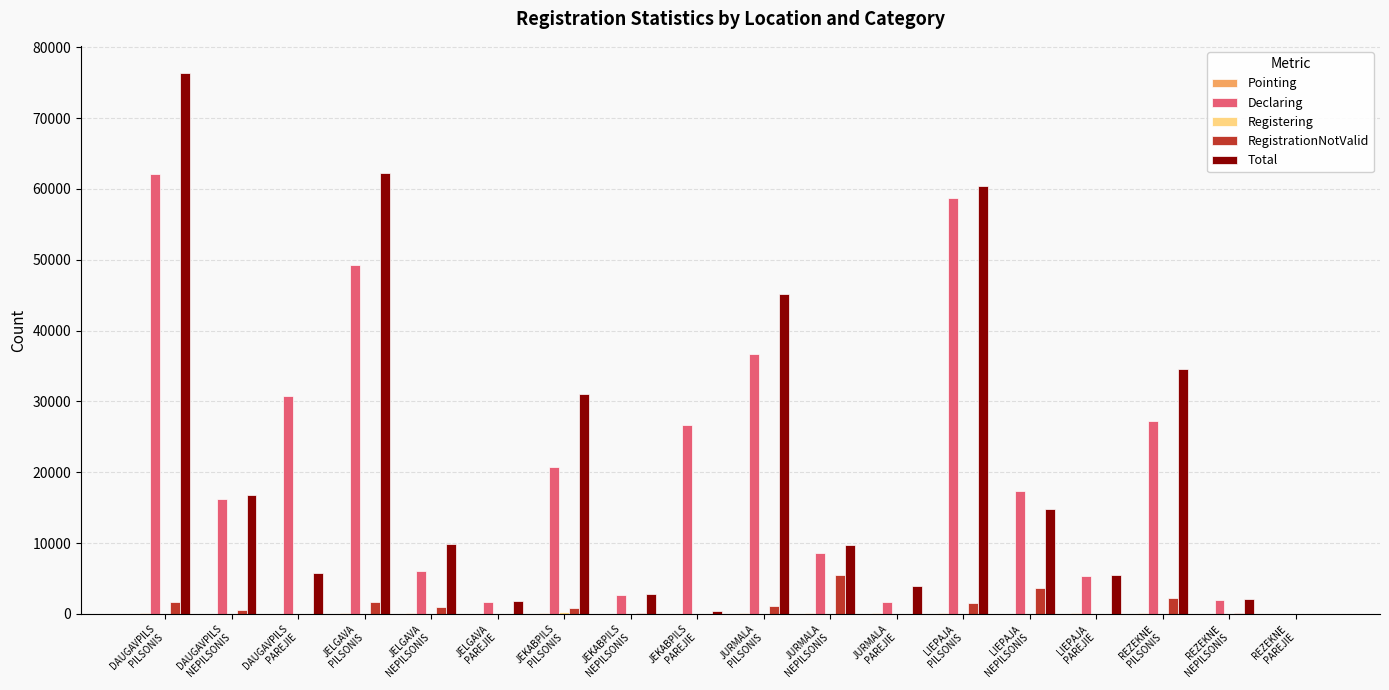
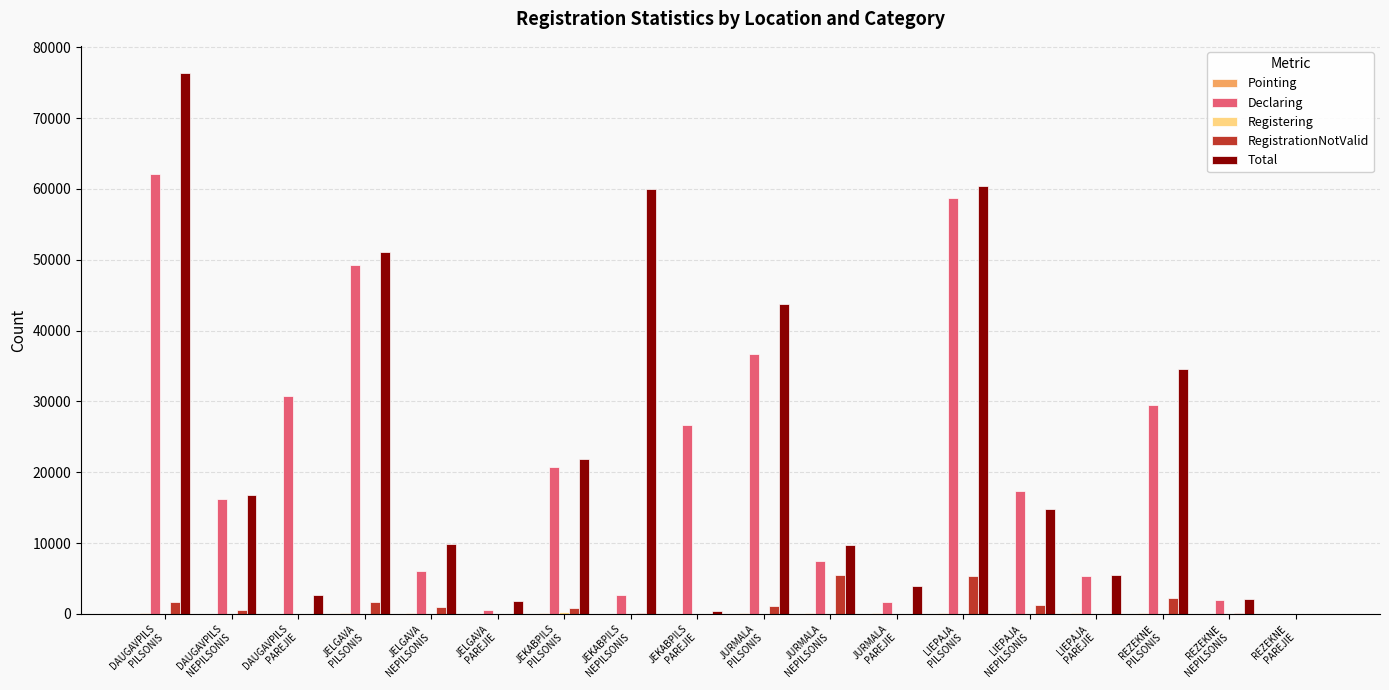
  {
    "Declaring": {
      "DAUGAVPILS PILSONIS": 62000,
      "DAUGAVPILS NEPILSONIS": 16000,
      "DAUGAVPILS PAREJIE": 31000,
      "JELGAVA PILSONIS": 49000,
      "JELGAVA NEPILSONIS": 6000,
-     "JELGAVA PAREJIE": 2000,
+     "JELGAVA PAREJIE": 1000,
      "JEKABPILS PILSONIS": 21000,
      "JEKABPILS NEPILSONIS": 3000,
      "JEKABPILS PAREJIE": 27000,
      "JURMALA PILSONIS": 37000,
-     "JURMALA NEPILSONIS": 9000,
+     "JURMALA NEPILSONIS": 7000,
      "JURMALA PAREJIE": 2000,
      "LIEPAJA PILSONIS": 59000,
      "LIEPAJA NEPILSONIS": 17000,
      "LIEPAJA PAREJIE": 5000,
-     "REZEKNE PILSONIS": 27000,
+     "REZEKNE PILSONIS": 29000,
      "REZEKNE NEPILSONIS": 2000,
      "REZEKNE PAREJIE": 0
    },
    "RegistrationNotValid": {
      "DAUGAVPILS PILSONIS": 2000,
      "DAUGAVPILS NEPILSONIS": 1000,
      "JELGAVA PILSONIS": 2000,
      "JELGAVA NEPILSONIS": 1000,
      "JEKABPILS PILSONIS": 1000,
      "JURMALA PILSONIS": 1000,
      "JURMALA NEPILSONIS": 6000,
-     "LIEPAJA PILSONIS": 2000,
-     "LIEPAJA NEPILSONIS": 4000,
+     "LIEPAJA PILSONIS": 5000,
+     "LIEPAJA NEPILSONIS": 1000,
      "REZEKNE PILSONIS": 2000,
      "REZEKNE PAREJIE": 0
    },
    "Total": {
      "DAUGAVPILS PILSONIS": 76000,
      "DAUGAVPILS NEPILSONIS": 17000,
-     "DAUGAVPILS PAREJIE": 6000,
-     "JELGAVA PILSONIS": 62000,
+     "DAUGAVPILS PAREJIE": 3000,
+     "JELGAVA PILSONIS": 51000,
      "JELGAVA NEPILSONIS": 10000,
      "JELGAVA PAREJIE": 2000,
-     "JEKABPILS PILSONIS": 31000,
-     "JEKABPILS NEPILSONIS": 3000,
+     "JEKABPILS PILSONIS": 22000,
+     "JEKABPILS NEPILSONIS": 60000,
      "JEKABPILS PAREJIE": 0,
-     "JURMALA PILSONIS": 45000,
+     "JURMALA PILSONIS": 44000,
      "JURMALA NEPILSONIS": 10000,
      "JURMALA PAREJIE": 4000,
      "LIEPAJA PILSONIS": 60000,
      "LIEPAJA NEPILSONIS": 15000,
      "LIEPAJA PAREJIE": 5000,
      "REZEKNE PILSONIS": 35000,
      "REZEKNE NEPILSONIS": 2000,
      "REZEKNE PAREJIE": 0
    }
  }
